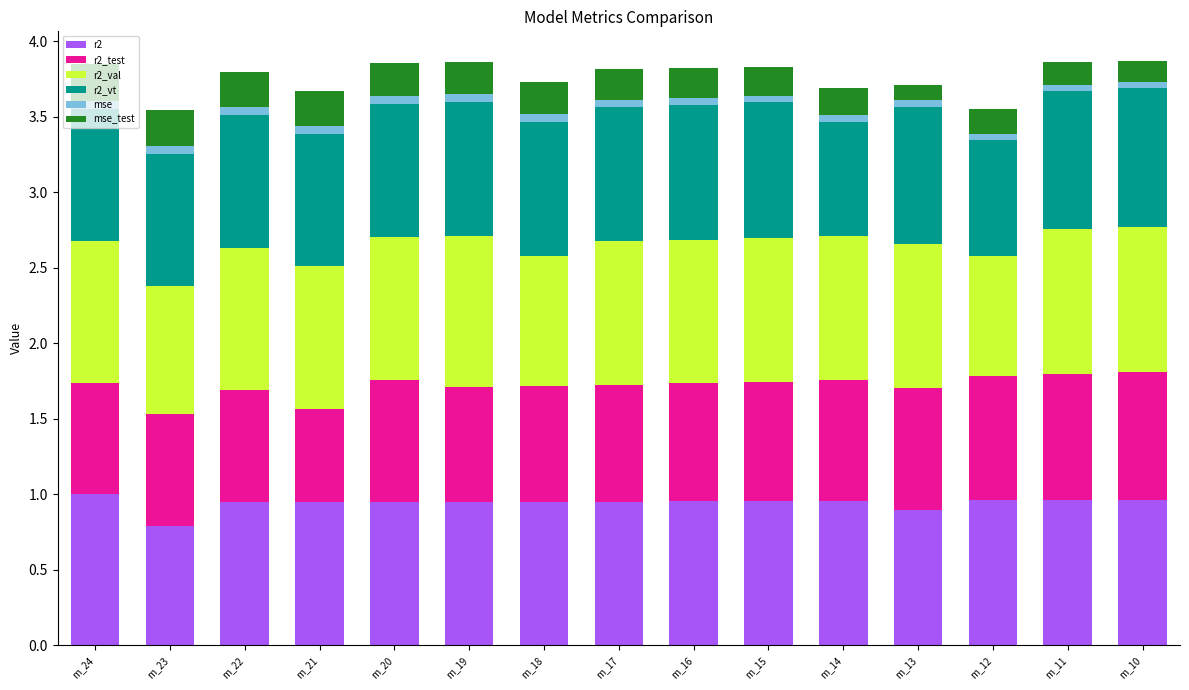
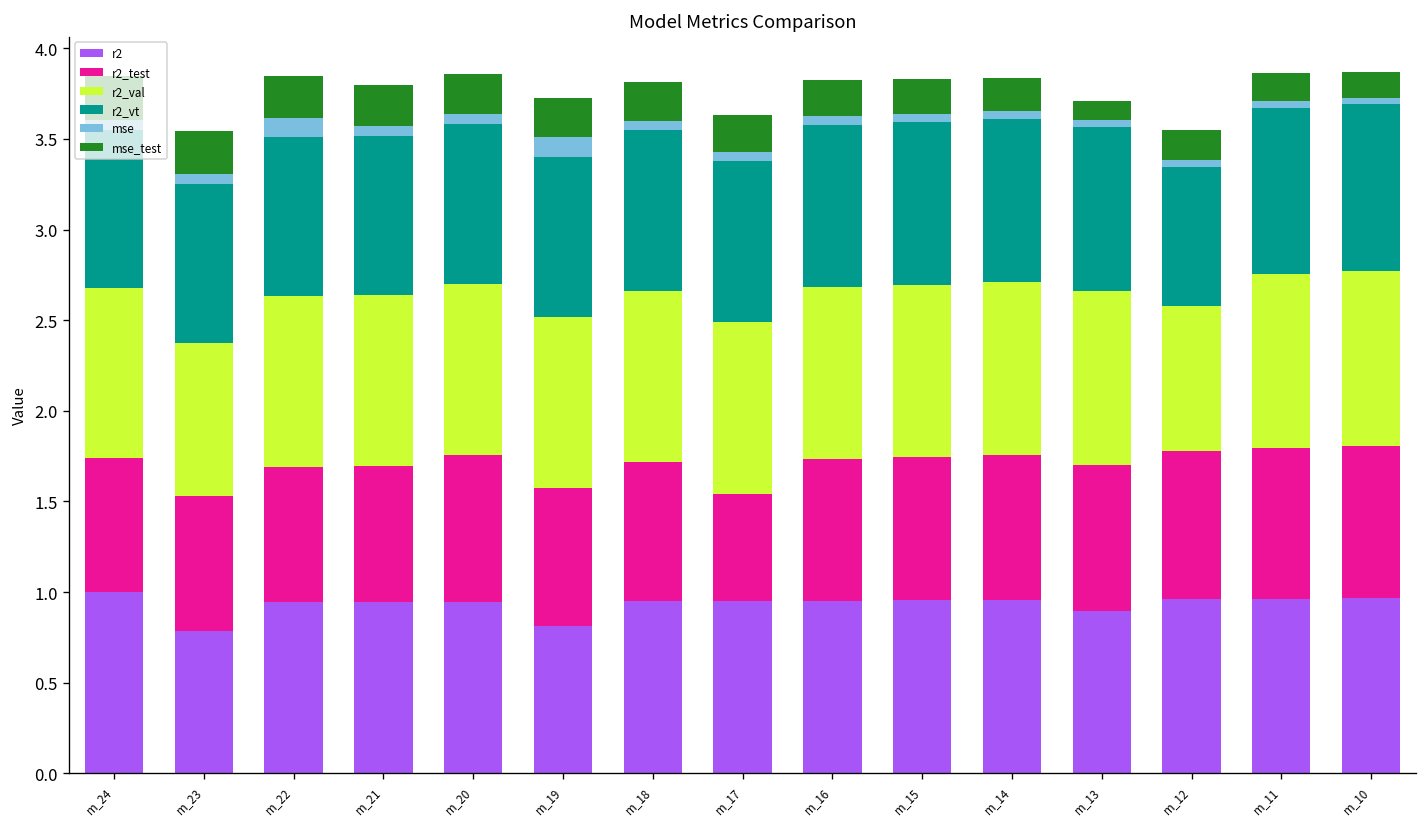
  {
    "r2": {
      "m_24": 1.00,
      "m_23": 0.79,
      "m_22": 0.95,
      "m_21": 0.95,
      "m_20": 0.95,
-     "m_19": 0.95,
+     "m_19": 0.81,
      "m_18": 0.95,
      "m_17": 0.95,
      "m_16": 0.95,
      "m_15": 0.95,
      "m_14": 0.96,
      "m_13": 0.89,
      "m_12": 0.96,
      "m_11": 0.96,
      "m_10": 0.96
    },
    "r2_test": {
      "m_24": 0.74,
      "m_23": 0.74,
      "m_22": 0.75,
-     "m_21": 0.62,
+     "m_21": 0.75,
      "m_20": 0.81,
      "m_19": 0.76,
      "m_18": 0.77,
-     "m_17": 0.77,
+     "m_17": 0.59,
      "m_16": 0.78,
      "m_15": 0.79,
      "m_14": 0.80,
      "m_13": 0.81,
      "m_12": 0.82,
      "m_11": 0.83,
      "m_10": 0.84
    },
    "r2_val": {
      "m_24": 0.94,
      "m_23": 0.85,
      "m_22": 0.94,
      "m_21": 0.94,
      "m_20": 0.94,
-     "m_19": 1.00,
-     "m_18": 0.86,
+     "m_19": 0.94,
+     "m_18": 0.95,
      "m_17": 0.95,
      "m_16": 0.95,
      "m_15": 0.95,
      "m_14": 0.95,
      "m_13": 0.95,
      "m_12": 0.80,
      "m_11": 0.96,
      "m_10": 0.96
    },
    "r2_vt": {
      "m_23": 0.87,
      "m_22": 0.88,
      "m_21": 0.88,
      "m_20": 0.88,
      "m_19": 0.88,
      "m_18": 0.89,
      "m_17": 0.89,
      "m_16": 0.89,
      "m_15": 0.90,
-     "m_14": 0.76,
+     "m_14": 0.90,
      "m_13": 0.91,
      "m_12": 0.77,
      "m_11": 0.92,
      "m_10": 0.92
    },
    "mse": {
      "m_23": 0.06,
-     "m_22": 0.05,
+     "m_22": 0.11,
      "m_21": 0.05,
      "m_20": 0.05,
-     "m_19": 0.05,
+     "m_19": 0.11,
      "m_18": 0.05,
      "m_17": 0.05,
      "m_16": 0.05,
      "m_15": 0.05,
      "m_14": 0.04,
      "m_13": 0.04,
      "m_12": 0.04,
      "m_11": 0.04,
      "m_10": 0.04
    },
    "mse_test": {
      "m_23": 0.24,
      "m_22": 0.23,
      "m_21": 0.23,
      "m_20": 0.22,
      "m_19": 0.22,
      "m_18": 0.21,
      "m_17": 0.20,
      "m_16": 0.20,
      "m_15": 0.19,
      "m_14": 0.18,
      "m_13": 0.10,
      "m_12": 0.16,
      "m_11": 0.15,
      "m_10": 0.14
    }
  }
